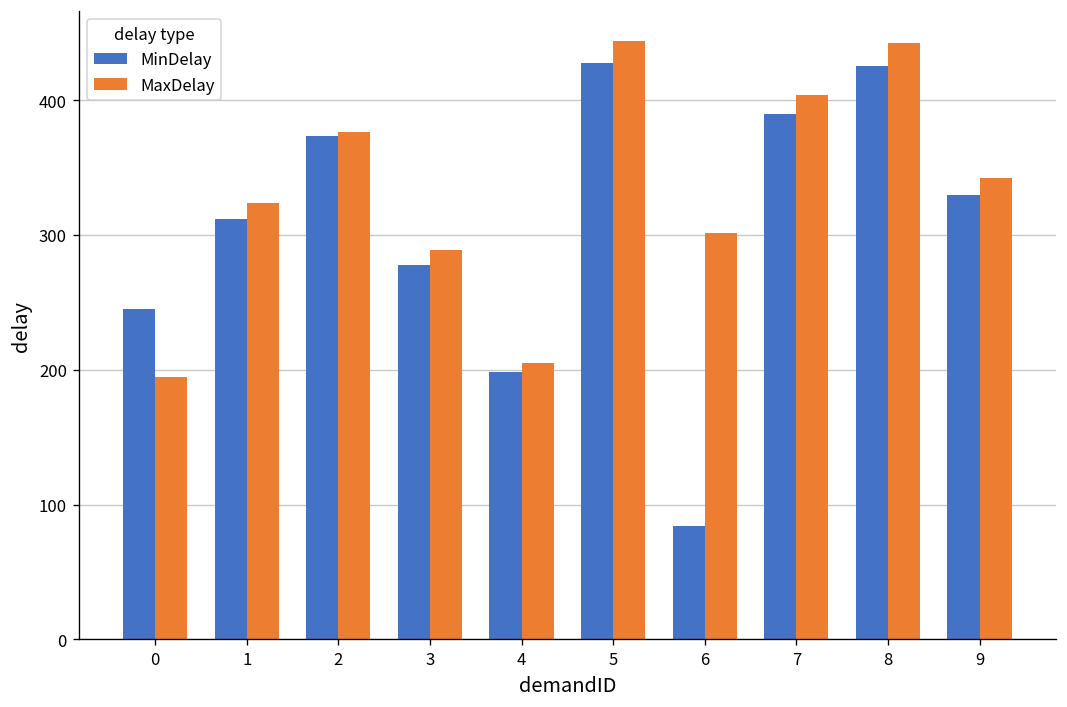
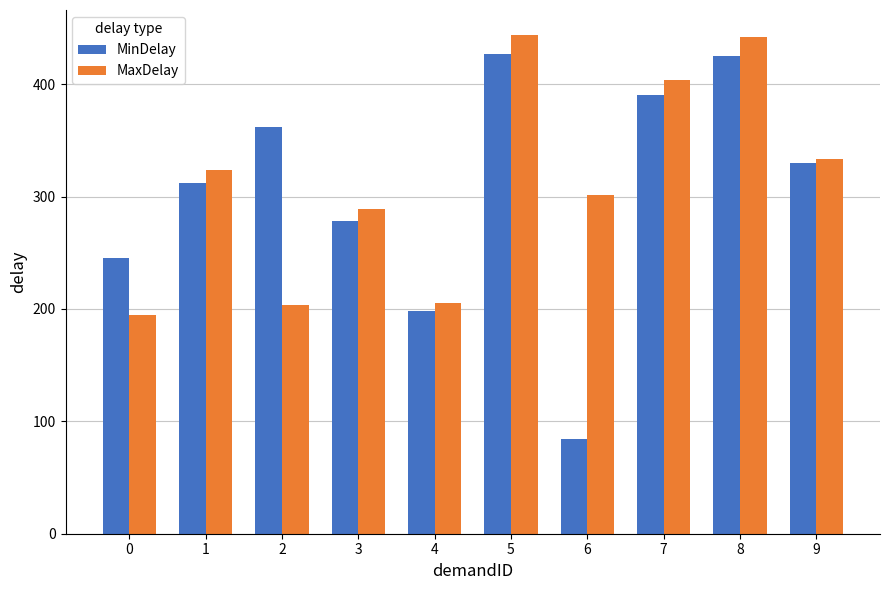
  {
    "MinDelay": {
      "0": 245,
      "1": 312,
-     "2": 373,
+     "2": 362,
      "3": 278,
      "4": 198,
      "5": 427,
      "6": 84,
      "7": 390,
      "8": 426,
      "9": 330
    },
    "MaxDelay": {
      "0": 195,
      "1": 324,
-     "2": 376,
+     "2": 204,
      "3": 289,
      "4": 205,
      "5": 444,
      "6": 301,
      "7": 404,
      "8": 442,
-     "9": 342
+     "9": 333
    }
  }
